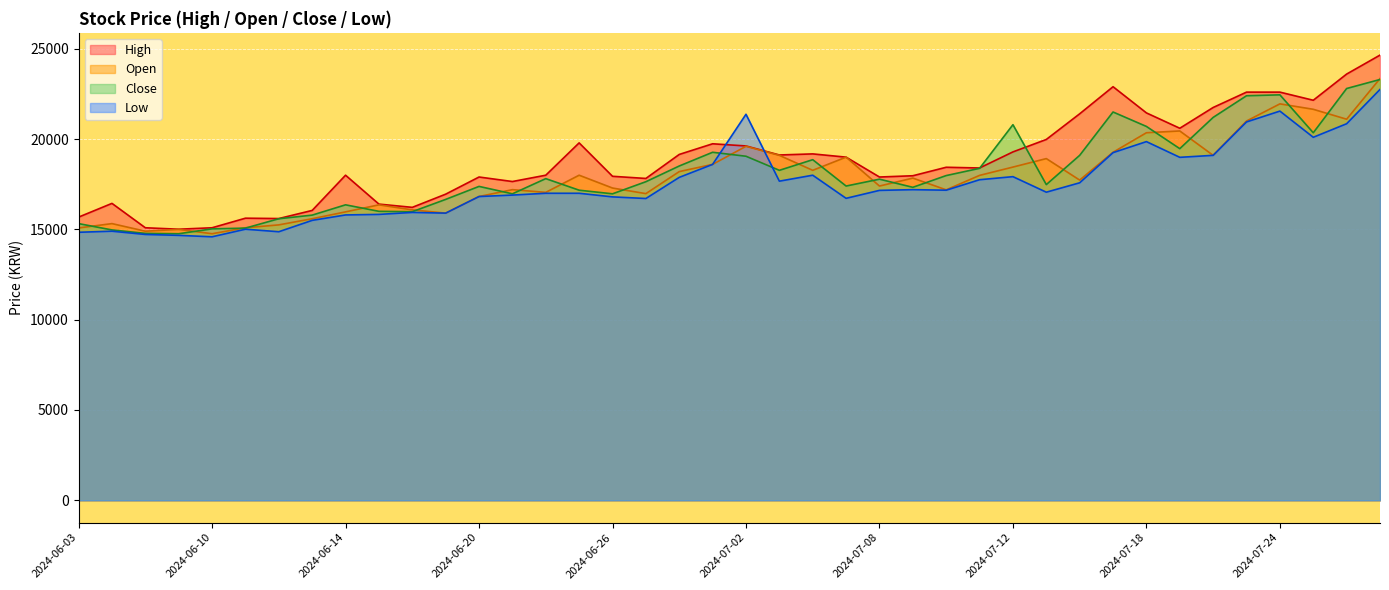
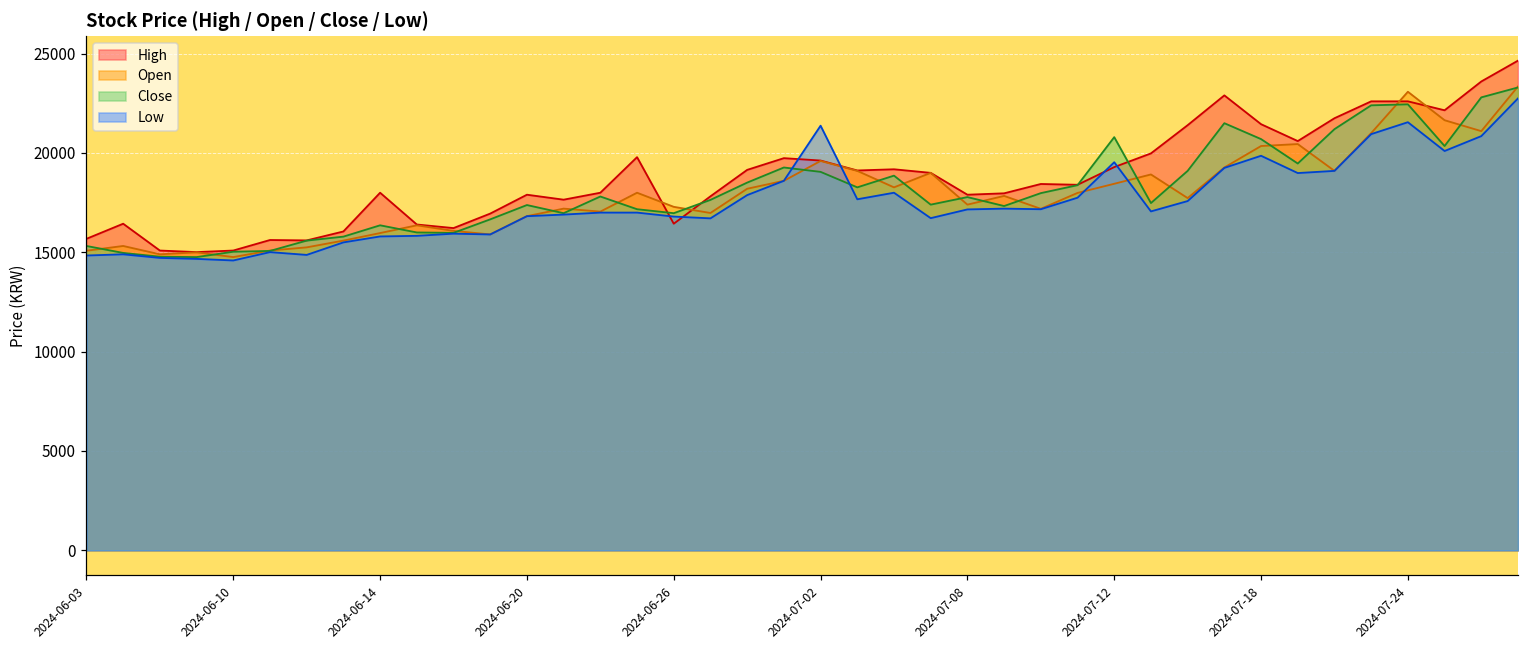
  {
    "High": {
      "2024-06-03": 15700,
      "2024-06-14": 18000,
      "2024-06-20": 17900,
-     "2024-06-26": 17900,
+     "2024-06-26": 16400,
      "2024-07-12": 19300,
      "2024-07-18": 21500,
      "2024-07-24": 22600
    },
    "Open": {
      "2024-06-03": 15100,
      "2024-06-10": 14800,
      "2024-06-14": 16000,
      "2024-06-26": 17300,
      "2024-07-08": 17400,
      "2024-07-12": 18500,
      "2024-07-18": 20400,
-     "2024-07-24": 22000
+     "2024-07-24": 23100
    },
    "Close": {
      "2024-06-03": 15300,
      "2024-06-14": 16400,
      "2024-06-20": 17400,
      "2024-06-26": 17000,
      "2024-07-02": 19100,
      "2024-07-12": 20800,
      "2024-07-18": 20700,
      "2024-07-24": 22500
    },
    "Low": {
      "2024-06-03": 14800,
      "2024-06-10": 14600,
      "2024-06-14": 15800,
      "2024-06-26": 16800,
      "2024-07-02": 21400,
      "2024-07-08": 17200,
-     "2024-07-12": 17900,
+     "2024-07-12": 19500,
      "2024-07-18": 19900,
      "2024-07-24": 21600
    }
  }
